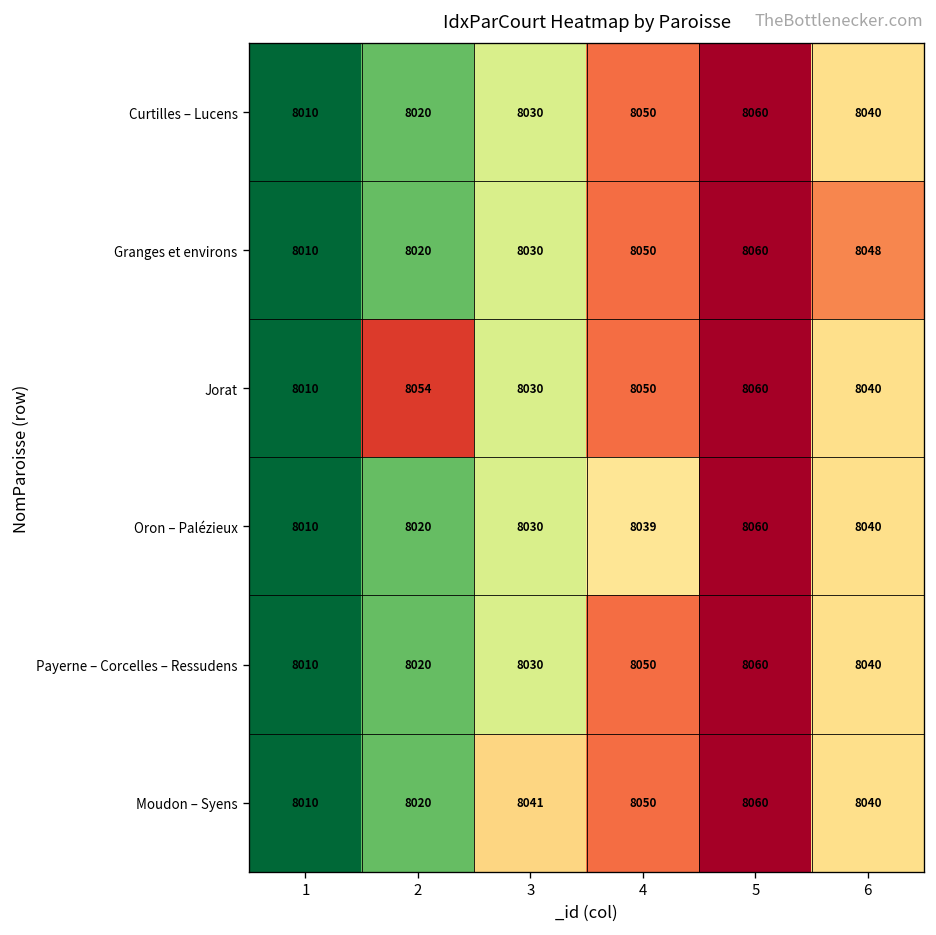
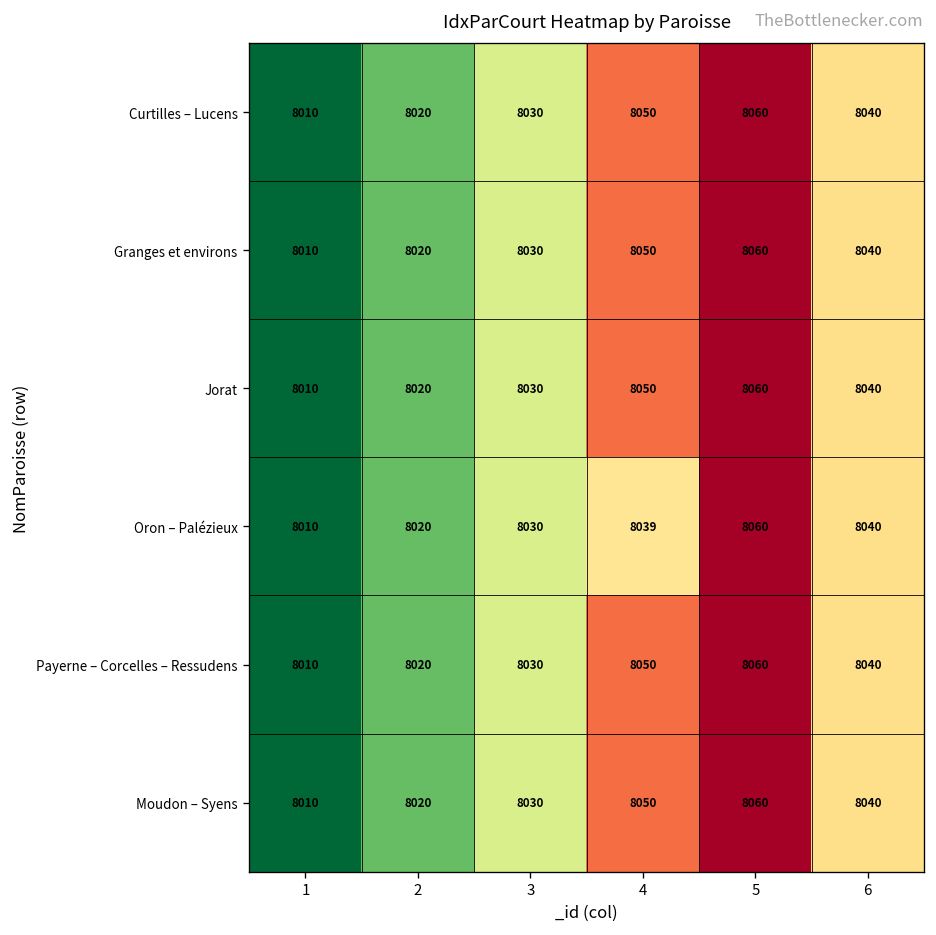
  {
    "Curtilles – Lucens": {
      "1": 8010,
      "2": 8020,
      "3": 8030,
      "4": 8050,
      "5": 8060,
      "6": 8040
    },
    "Granges et environs": {
      "1": 8010,
      "2": 8020,
      "3": 8030,
      "4": 8050,
      "5": 8060,
-     "6": 8048
+     "6": 8040
    },
    "Jorat": {
      "1": 8010,
-     "2": 8054,
+     "2": 8020,
      "3": 8030,
      "4": 8050,
      "5": 8060,
      "6": 8040
    },
    "Oron – Palézieux": {
      "1": 8010,
      "2": 8020,
      "3": 8030,
      "4": 8039,
      "5": 8060,
      "6": 8040
    },
    "Payerne – Corcelles – Ressudens": {
      "1": 8010,
      "2": 8020,
      "3": 8030,
      "4": 8050,
      "5": 8060,
      "6": 8040
    },
    "Moudon – Syens": {
      "1": 8010,
      "2": 8020,
-     "3": 8041,
+     "3": 8030,
      "4": 8050,
      "5": 8060,
      "6": 8040
    }
  }
